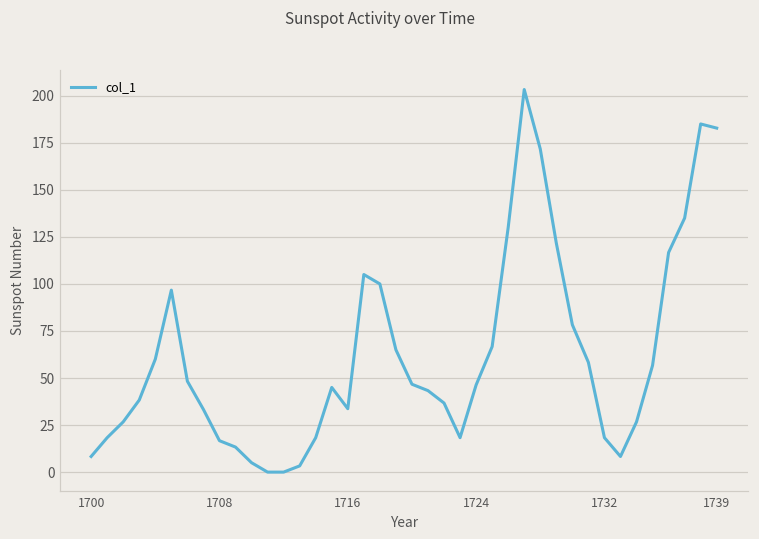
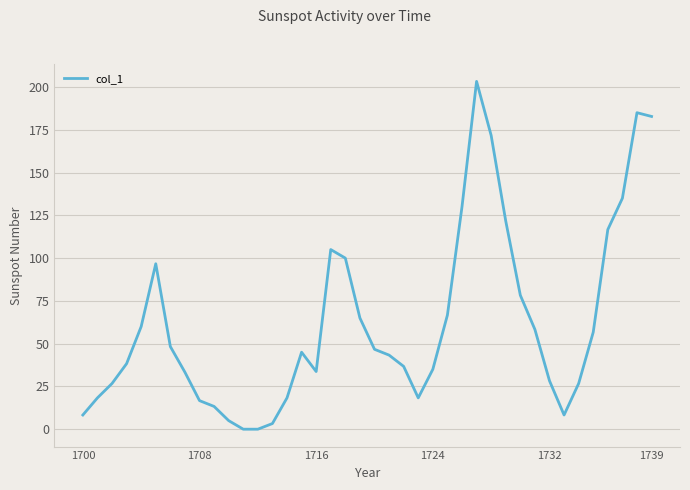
  {
    "1700": 8,
    "1708": 17,
    "1716": 34,
-   "1724": 46,
-   "1732": 18,
+   "1724": 35,
+   "1732": 28,
    "1739": 183
  }
